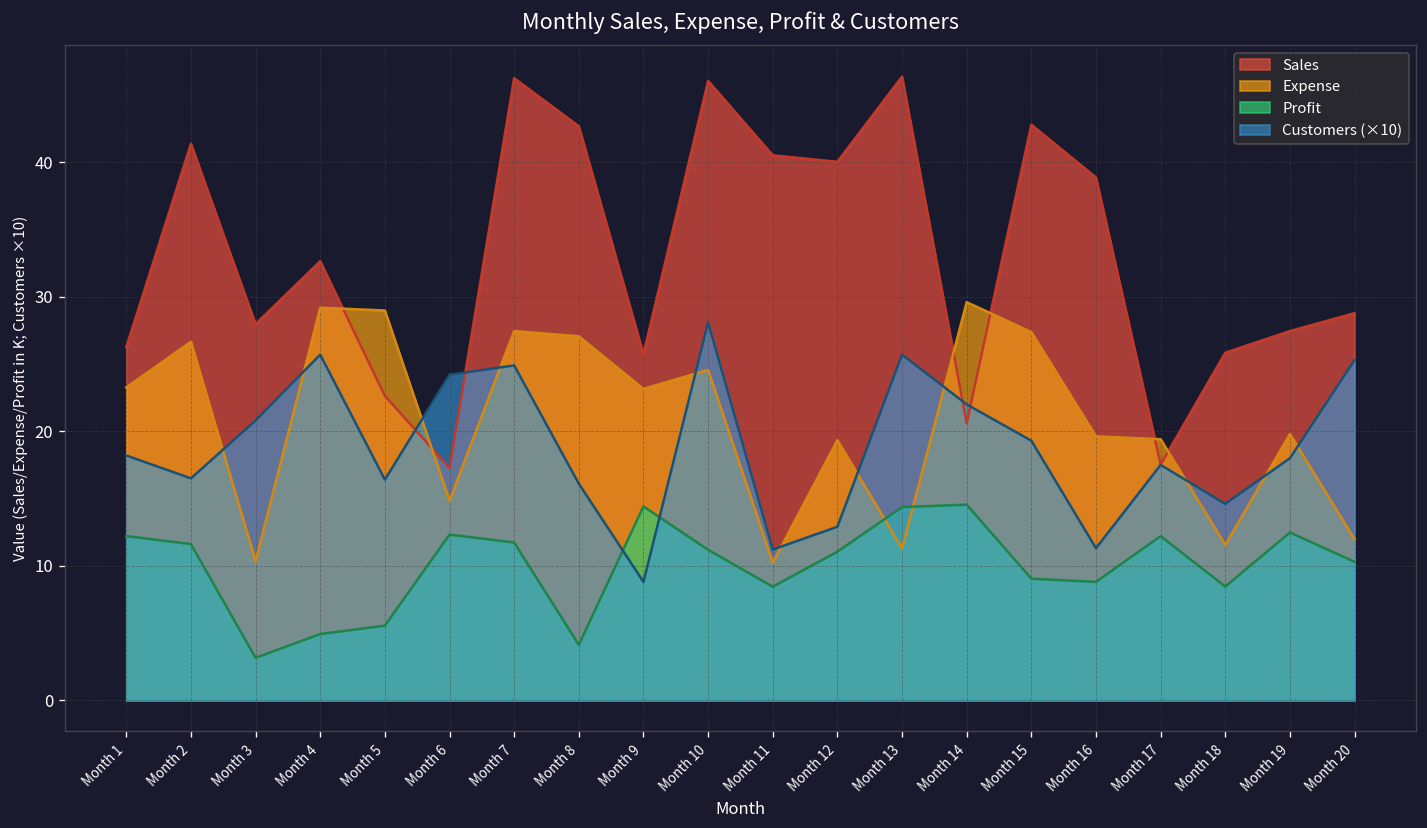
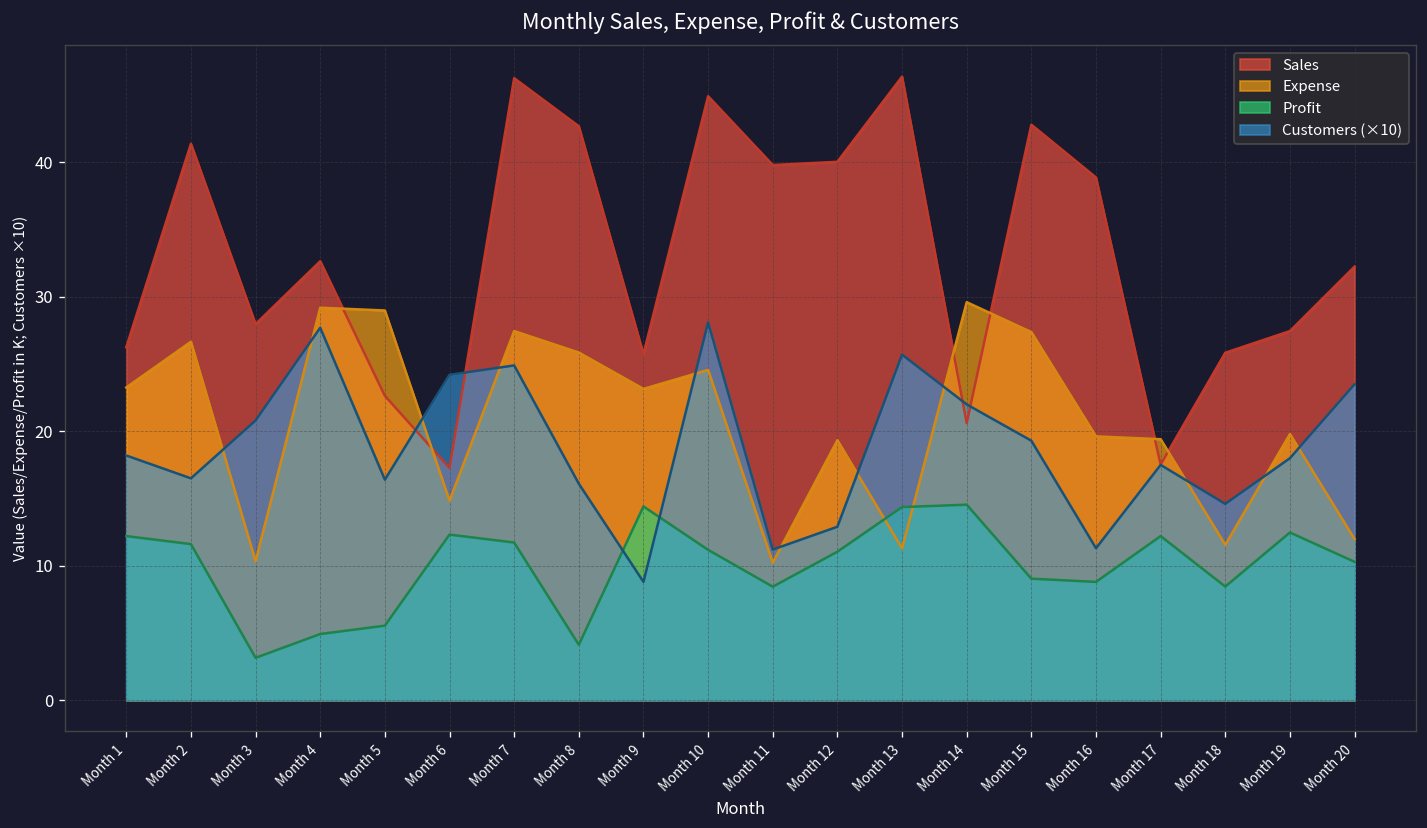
  {
    "Sales": {
      "Month 1": 26.3,
      "Month 2": 41.4,
      "Month 3": 28.0,
      "Month 4": 32.7,
      "Month 5": 22.6,
      "Month 6": 17.3,
      "Month 7": 46.3,
      "Month 8": 42.7,
      "Month 9": 25.7,
-     "Month 10": 46.1,
-     "Month 11": 40.5,
+     "Month 10": 44.9,
+     "Month 11": 39.8,
      "Month 12": 40.0,
      "Month 13": 46.4,
      "Month 14": 20.6,
      "Month 15": 42.8,
      "Month 16": 38.9,
      "Month 18": 25.8,
      "Month 19": 27.5,
-     "Month 20": 28.8
+     "Month 20": 32.3
    },
    "Expense": {
      "Month 1": 23.3,
      "Month 2": 26.7,
      "Month 3": 10.3,
      "Month 4": 29.2,
      "Month 5": 29.0,
      "Month 6": 14.8,
      "Month 7": 27.5,
-     "Month 8": 27.1,
+     "Month 8": 25.9,
      "Month 9": 23.2,
      "Month 10": 24.6,
      "Month 11": 10.2,
      "Month 12": 19.3,
      "Month 13": 11.3,
      "Month 14": 29.6,
      "Month 15": 27.4,
      "Month 16": 19.6,
      "Month 17": 19.4,
      "Month 18": 11.6,
      "Month 19": 19.8,
      "Month 20": 12.0
    },
    "Profit": {
      "Month 1": 12.2,
      "Month 2": 11.6,
      "Month 3": 3.1,
      "Month 4": 4.9,
      "Month 5": 5.5,
      "Month 6": 12.3,
      "Month 7": 11.7,
      "Month 8": 4.1,
      "Month 9": 14.4,
      "Month 10": 11.2,
      "Month 11": 8.4,
      "Month 12": 11.0,
      "Month 13": 14.4,
      "Month 14": 14.5,
      "Month 15": 9.0,
      "Month 16": 8.8,
      "Month 17": 12.2,
      "Month 18": 8.4,
      "Month 19": 12.5,
      "Month 20": 10.3
    },
    "Customers (×10)": {
      "Month 1": 18.2,
      "Month 2": 16.5,
      "Month 3": 20.8,
-     "Month 4": 25.7,
+     "Month 4": 27.7,
      "Month 5": 16.4,
      "Month 6": 24.2,
      "Month 7": 24.9,
      "Month 8": 16.1,
      "Month 9": 8.8,
      "Month 10": 28.1,
      "Month 11": 11.2,
      "Month 12": 12.9,
      "Month 13": 25.7,
      "Month 14": 22.0,
      "Month 15": 19.3,
      "Month 16": 11.3,
      "Month 18": 14.6,
      "Month 19": 18.0,
-     "Month 20": 25.3
+     "Month 20": 23.5
    }
  }
